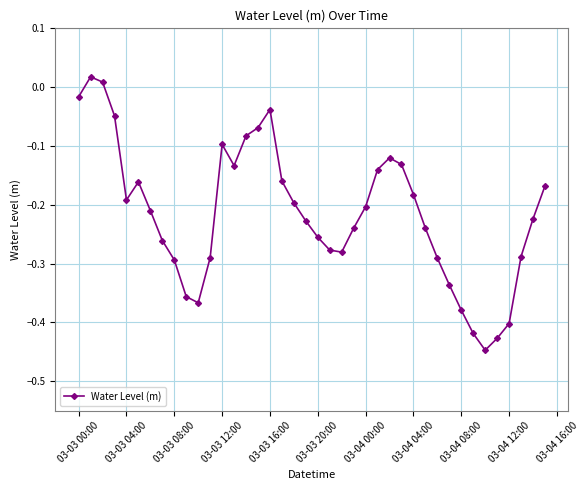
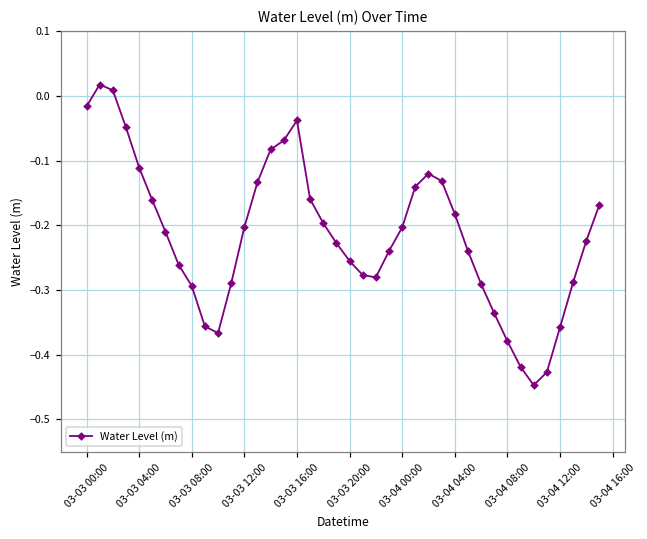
  {
    "03-03 00:00": -0.02,
-   "03-03 04:00": -0.19,
+   "03-03 04:00": -0.11,
    "03-03 08:00": -0.29,
-   "03-03 12:00": -0.10,
+   "03-03 12:00": -0.20,
    "03-03 16:00": -0.04,
    "03-03 20:00": -0.26,
    "03-04 00:00": -0.20,
    "03-04 04:00": -0.18,
    "03-04 08:00": -0.38,
-   "03-04 12:00": -0.40
+   "03-04 12:00": -0.36
  }
